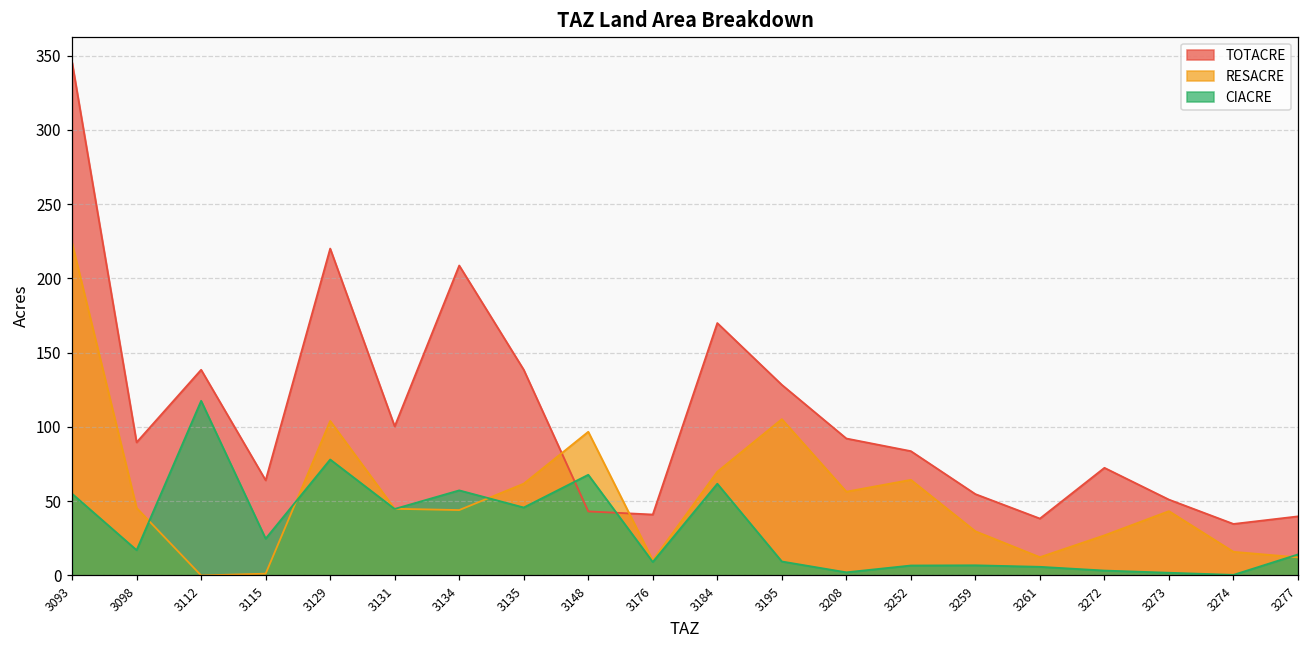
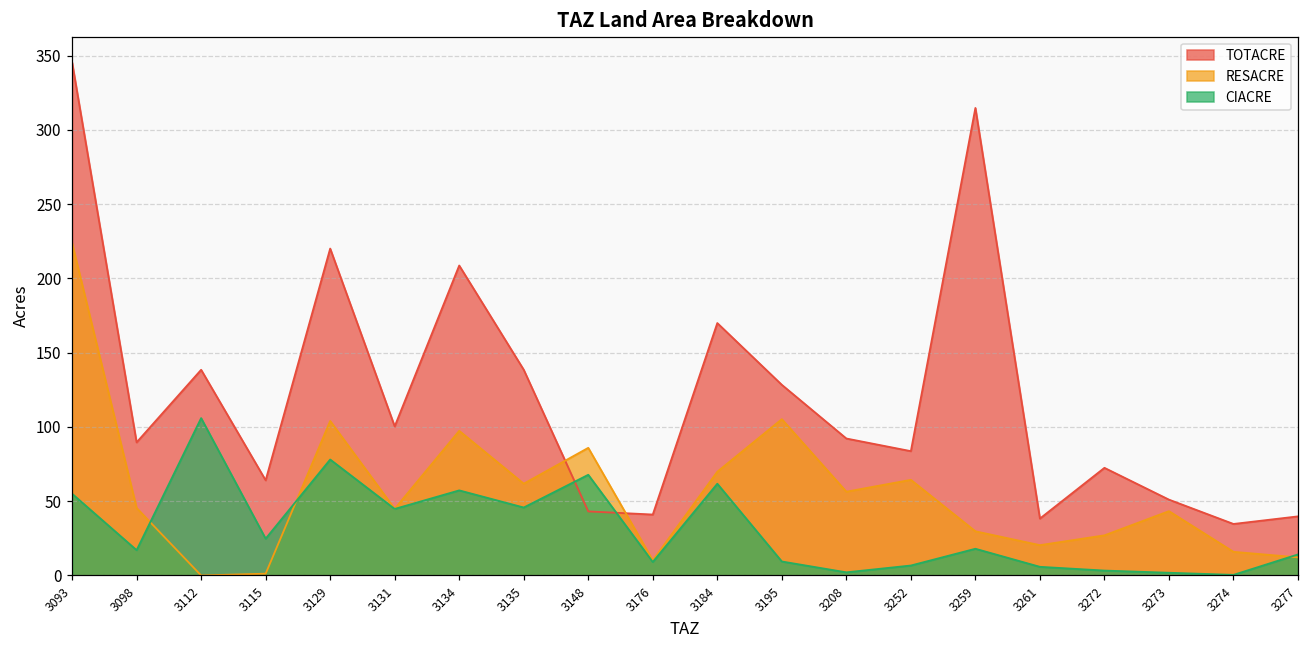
  {
    "TOTACRE": {
      "3093": 346,
      "3098": 90,
      "3112": 138,
      "3115": 64,
      "3129": 220,
      "3131": 100,
      "3134": 209,
      "3135": 139,
      "3148": 43,
      "3176": 41,
      "3184": 170,
      "3195": 128,
      "3208": 92,
      "3252": 84,
-     "3259": 55,
+     "3259": 315,
      "3261": 38,
      "3272": 72,
      "3273": 51,
      "3274": 35,
      "3277": 40
    },
    "RESACRE": {
      "3093": 224,
      "3098": 45,
      "3112": 0,
      "3115": 1,
      "3129": 104,
-     "3134": 44,
+     "3134": 97,
      "3135": 62,
-     "3148": 97,
+     "3148": 86,
      "3184": 70,
      "3195": 105,
      "3208": 56,
      "3252": 64,
      "3259": 30,
-     "3261": 12,
+     "3261": 20,
      "3272": 27,
      "3273": 43,
      "3274": 16,
      "3277": 12
    },
    "CIACRE": {
      "3093": 55,
      "3098": 17,
-     "3112": 118,
+     "3112": 106,
      "3115": 25,
      "3129": 78,
      "3134": 57,
      "3135": 46,
      "3148": 68,
      "3184": 62,
      "3195": 9,
      "3208": 2,
      "3252": 7,
-     "3259": 7,
+     "3259": 18,
      "3261": 6,
      "3272": 3,
      "3273": 2,
      "3274": 0,
      "3277": 14
    }
  }
